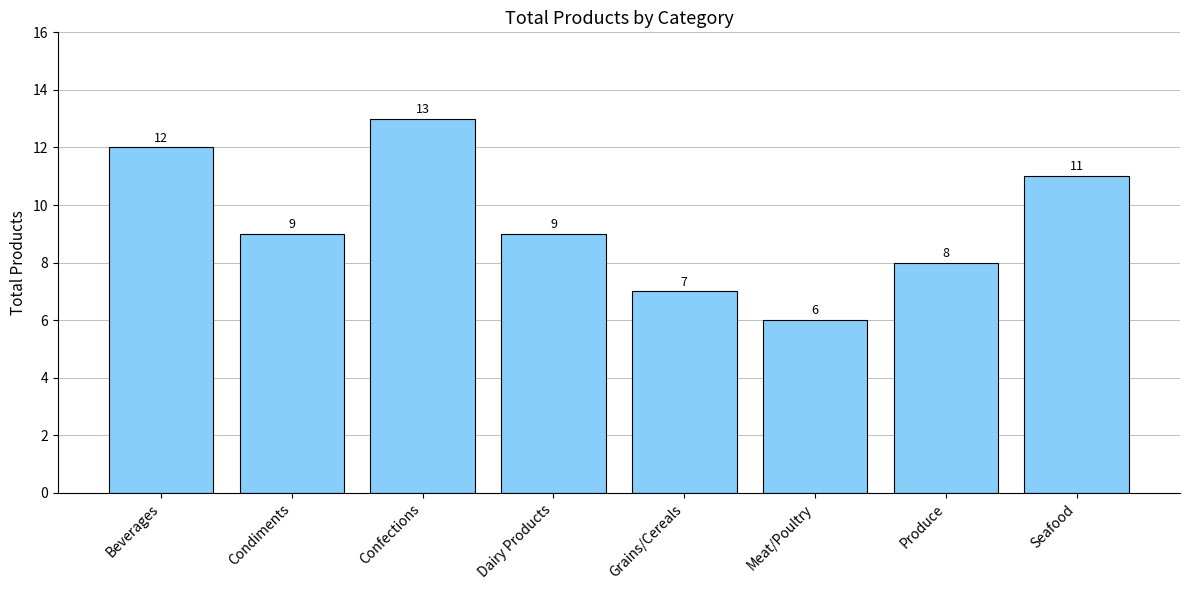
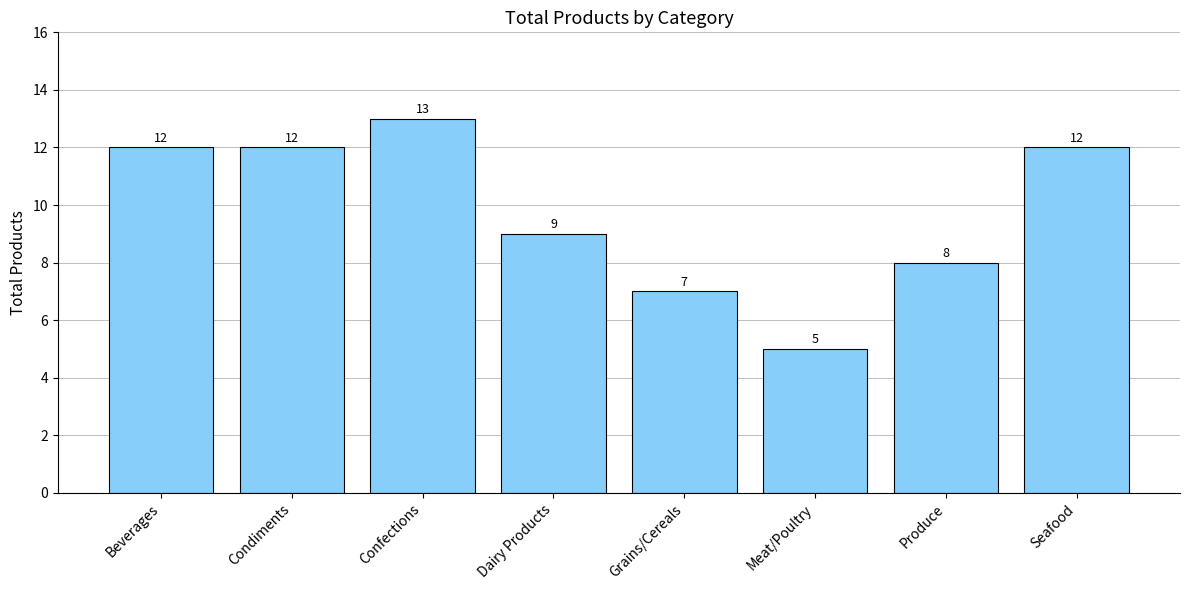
  {
    "Beverages": 12,
-   "Condiments": 9,
+   "Condiments": 12,
    "Confections": 13,
    "Dairy Products": 9,
    "Grains/Cereals": 7,
-   "Meat/Poultry": 6,
+   "Meat/Poultry": 5,
    "Produce": 8,
-   "Seafood": 11
+   "Seafood": 12
  }
